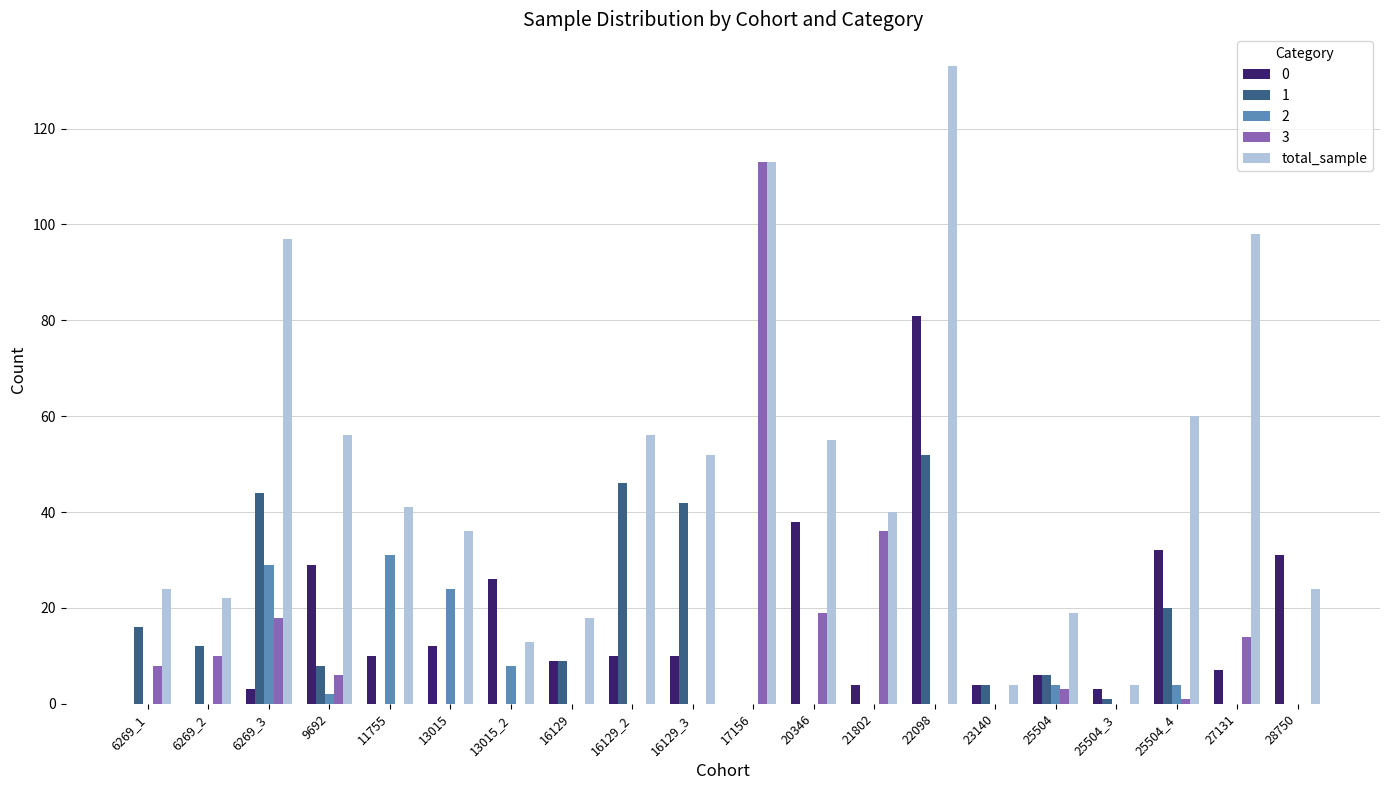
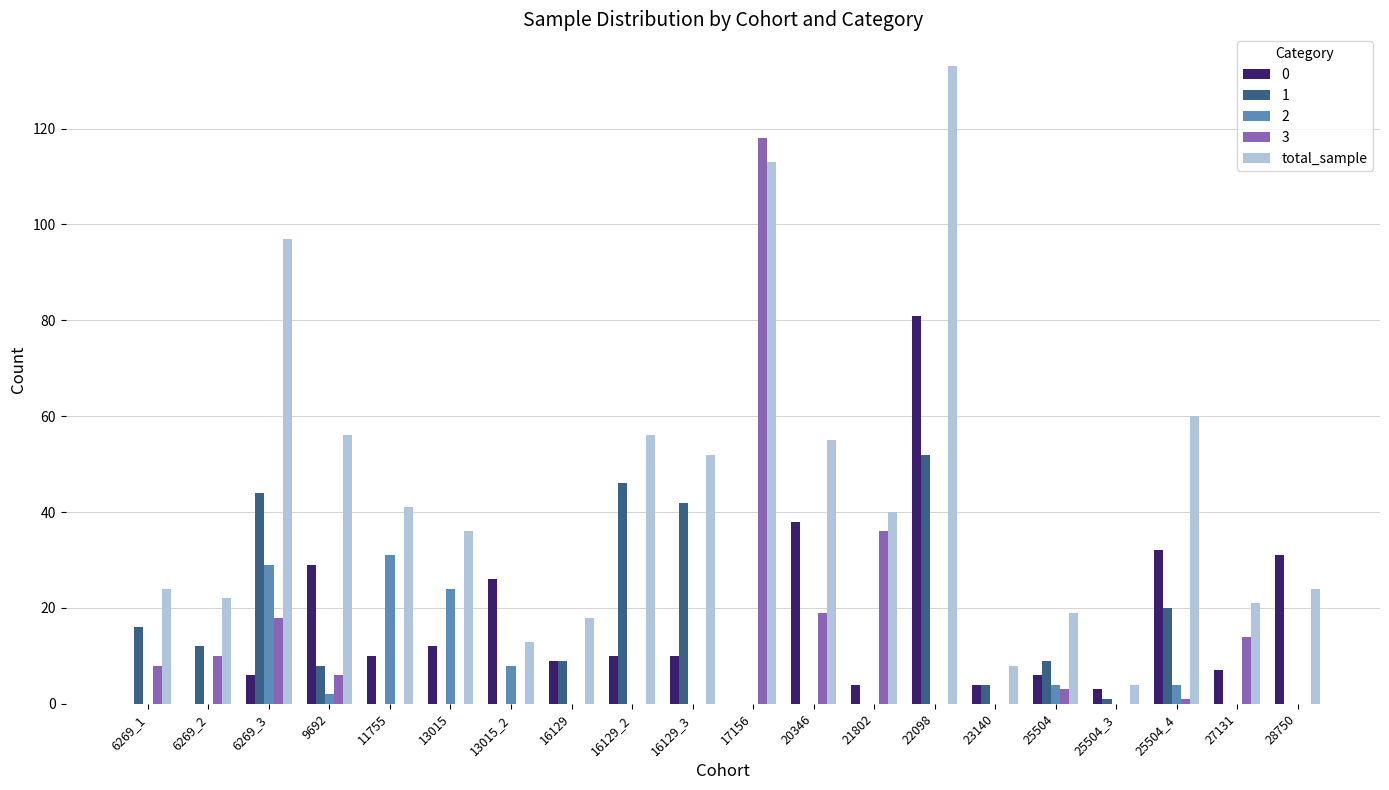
  {
    "0": {
      "6269_1": 0,
      "6269_2": 0,
-     "6269_3": 3,
+     "6269_3": 6,
      "9692": 29,
      "11755": 10,
      "13015": 12,
      "13015_2": 26,
      "16129": 9,
      "16129_2": 10,
      "16129_3": 10,
      "17156": 0,
      "20346": 38,
      "21802": 4,
      "22098": 81,
      "23140": 4,
      "25504": 6,
      "25504_3": 3,
      "25504_4": 32,
      "27131": 7,
      "28750": 31
    },
    "1": {
      "6269_1": 16,
      "6269_2": 12,
      "6269_3": 44,
      "9692": 8,
      "11755": 0,
      "13015": 0,
      "13015_2": 0,
      "16129": 9,
      "16129_2": 46,
      "16129_3": 42,
      "17156": 0,
      "20346": 0,
      "21802": 0,
      "22098": 52,
      "23140": 4,
-     "25504": 6,
+     "25504": 9,
      "25504_3": 1,
      "25504_4": 20,
      "27131": 0,
      "28750": 0
    },
    "2": {
      "6269_1": 0,
      "6269_2": 0,
      "6269_3": 29,
      "9692": 2,
      "11755": 31,
      "13015": 24,
      "13015_2": 8,
      "16129": 0,
      "16129_2": 0,
      "16129_3": 0,
      "17156": 0,
      "20346": 0,
      "21802": 0,
      "22098": 0,
      "23140": 0,
      "25504": 4,
      "25504_3": 0,
      "25504_4": 4,
      "27131": 0,
      "28750": 0
    },
    "3": {
      "6269_1": 8,
      "6269_2": 10,
      "6269_3": 18,
      "9692": 6,
      "11755": 0,
      "13015": 0,
      "13015_2": 0,
      "16129": 0,
      "16129_2": 0,
      "16129_3": 0,
-     "17156": 113,
+     "17156": 118,
      "20346": 19,
      "21802": 36,
      "22098": 0,
      "23140": 0,
      "25504": 3,
      "25504_3": 0,
      "25504_4": 1,
      "27131": 14,
      "28750": 0
    },
    "total_sample": {
      "6269_1": 24,
      "6269_2": 22,
      "6269_3": 97,
      "9692": 56,
      "11755": 41,
      "13015": 36,
      "13015_2": 13,
      "16129": 18,
      "16129_2": 56,
      "16129_3": 52,
      "17156": 113,
      "20346": 55,
      "21802": 40,
      "22098": 133,
-     "23140": 4,
+     "23140": 8,
      "25504": 19,
      "25504_3": 4,
      "25504_4": 60,
-     "27131": 98,
+     "27131": 21,
      "28750": 24
    }
  }
